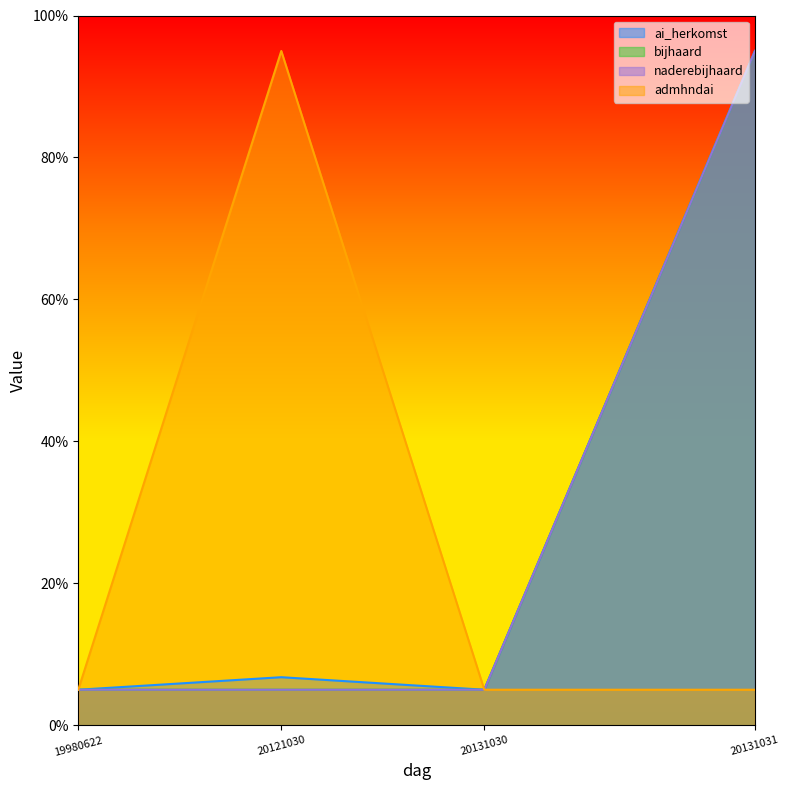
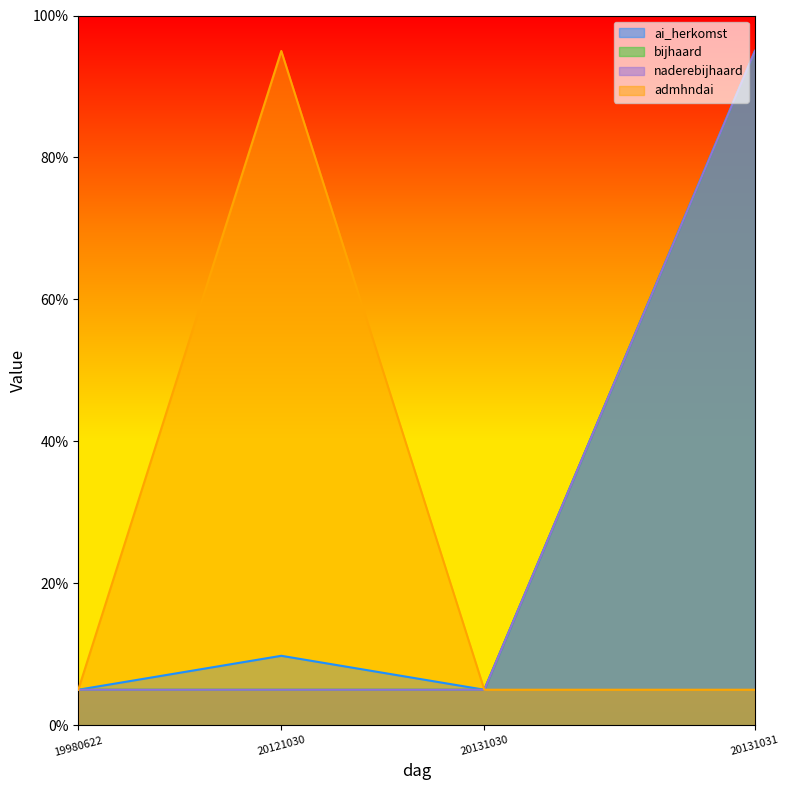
  {
    "ai_herkomst": {
-     "20121030": "7%"
+     "20121030": "10%"
    },
    "naderebijhaard": {
      "20121030": "5%"
    },
    "admhndai": {
      "20121030": "95%",
      "20131031": "5%"
    }
  }
